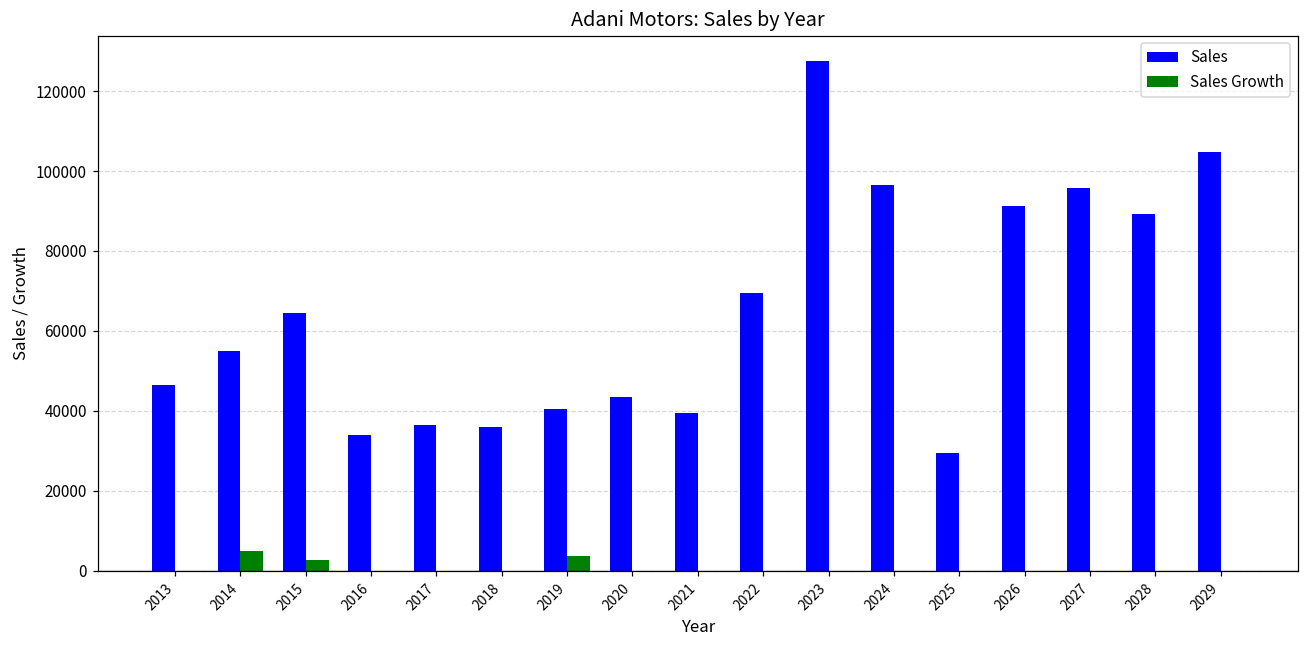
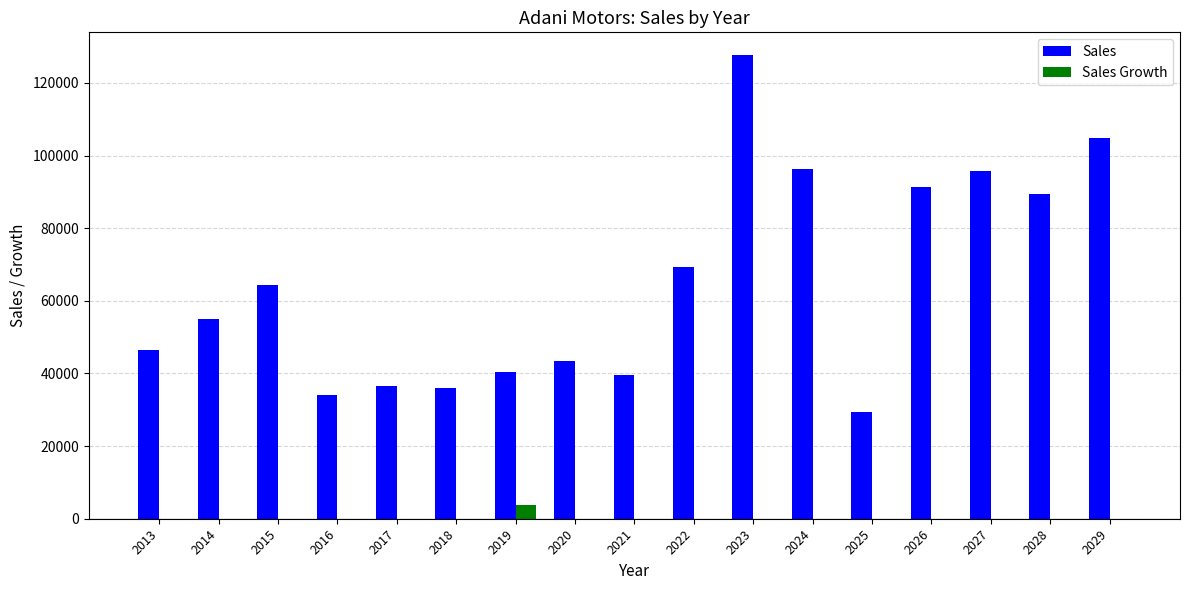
  {
    "Sales": {
      "2013": 46000,
      "2014": 55000,
      "2015": 64000,
      "2016": 34000,
      "2017": 37000,
      "2018": 36000,
      "2019": 40000,
      "2020": 43000,
      "2021": 40000,
      "2022": 69000,
      "2023": 128000,
      "2024": 96000,
      "2025": 29000,
      "2026": 91000,
      "2027": 96000,
      "2028": 89000,
      "2029": 105000
    },
    "Sales Growth": {
      "2013": 0,
-     "2014": 5000,
-     "2015": 3000,
+     "2014": 0,
+     "2015": 0,
      "2019": 4000
    }
  }
